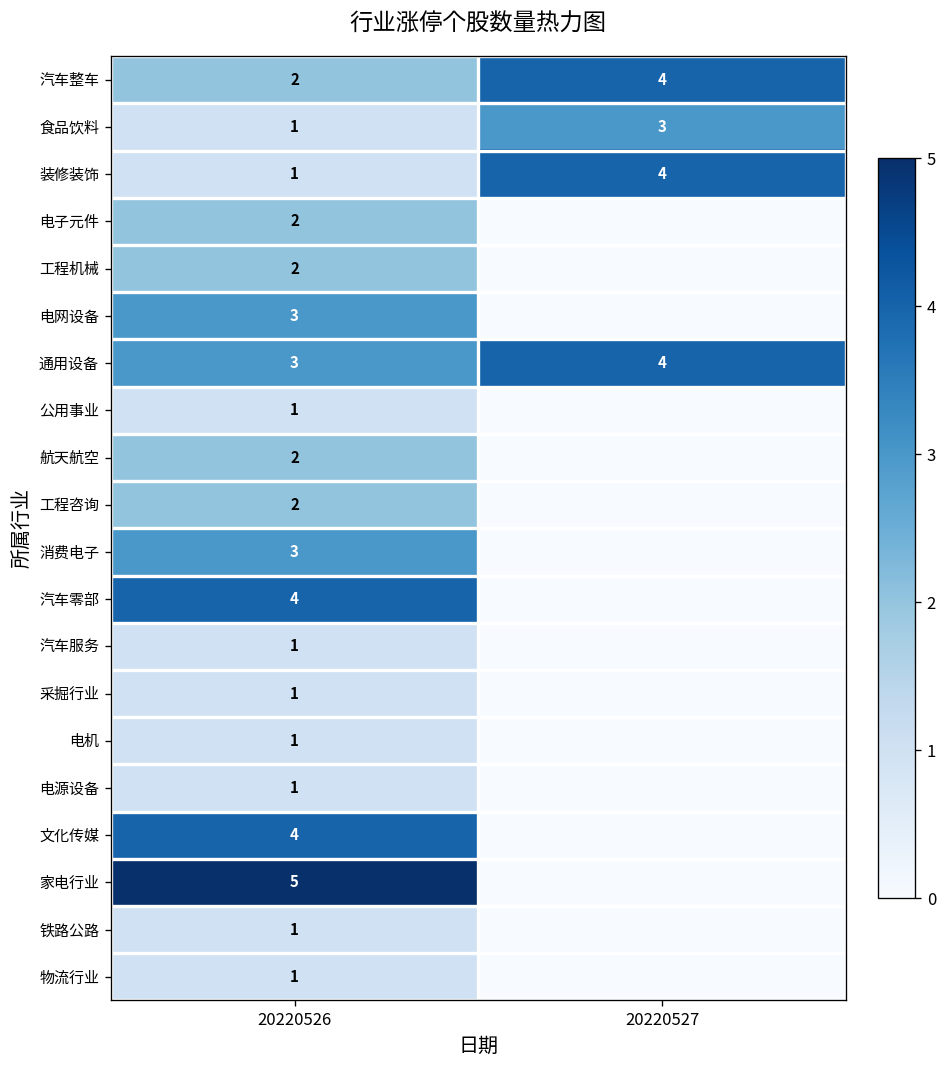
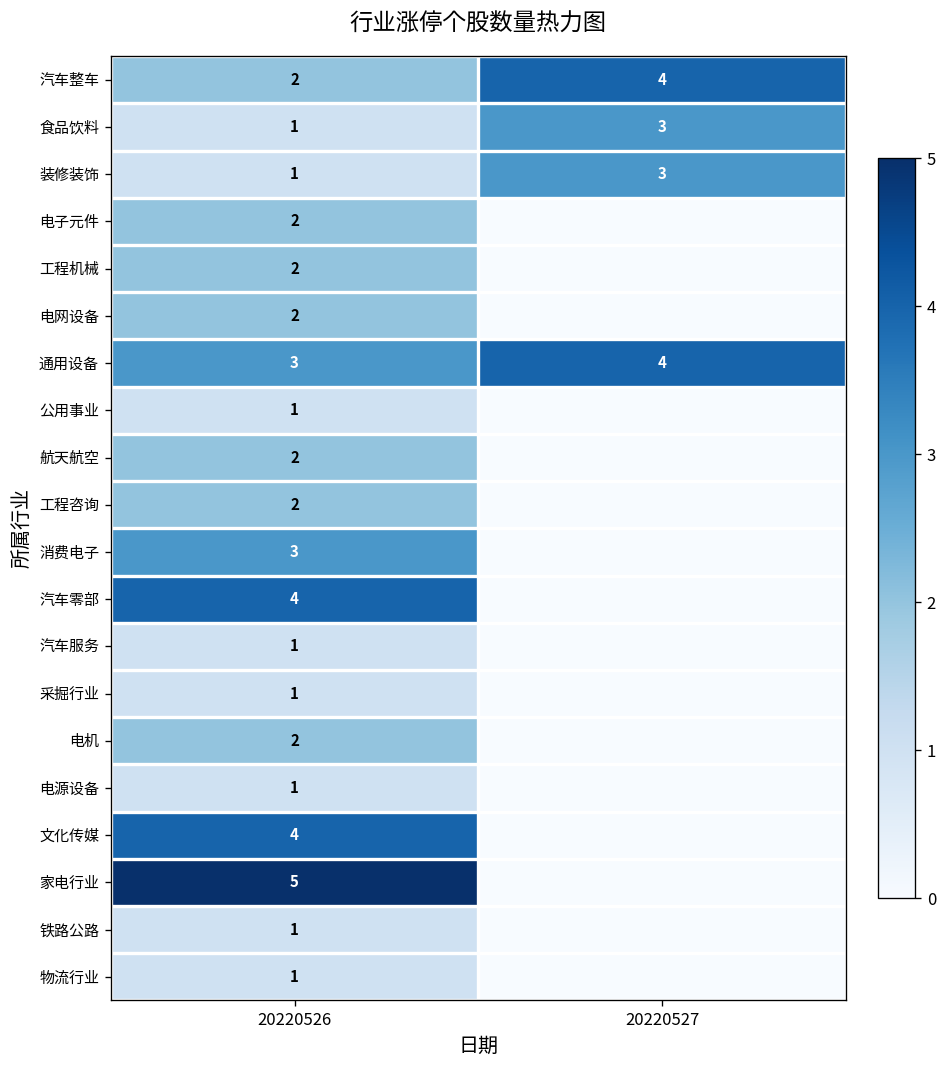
  {
    "汽车整车": {
      "20220526": 2,
      "20220527": 4
    },
    "食品饮料": {
      "20220526": 1,
      "20220527": 3
    },
    "装修装饰": {
      "20220526": 1,
-     "20220527": 4
+     "20220527": 3
    },
    "电子元件": {
      "20220526": 2
    },
    "工程机械": {
      "20220526": 2
    },
    "电网设备": {
-     "20220526": 3
+     "20220526": 2
    },
    "通用设备": {
      "20220526": 3,
      "20220527": 4
    },
    "公用事业": {
      "20220526": 1
    },
    "航天航空": {
      "20220526": 2
    },
    "工程咨询": {
      "20220526": 2
    },
    "消费电子": {
      "20220526": 3
    },
    "汽车零部": {
      "20220526": 4
    },
    "汽车服务": {
      "20220526": 1
    },
    "采掘行业": {
      "20220526": 1
    },
    "电机": {
-     "20220526": 1
+     "20220526": 2
    },
    "电源设备": {
      "20220526": 1
    },
    "文化传媒": {
      "20220526": 4
    },
    "家电行业": {
      "20220526": 5
    },
    "铁路公路": {
      "20220526": 1
    },
    "物流行业": {
      "20220526": 1
    }
  }
